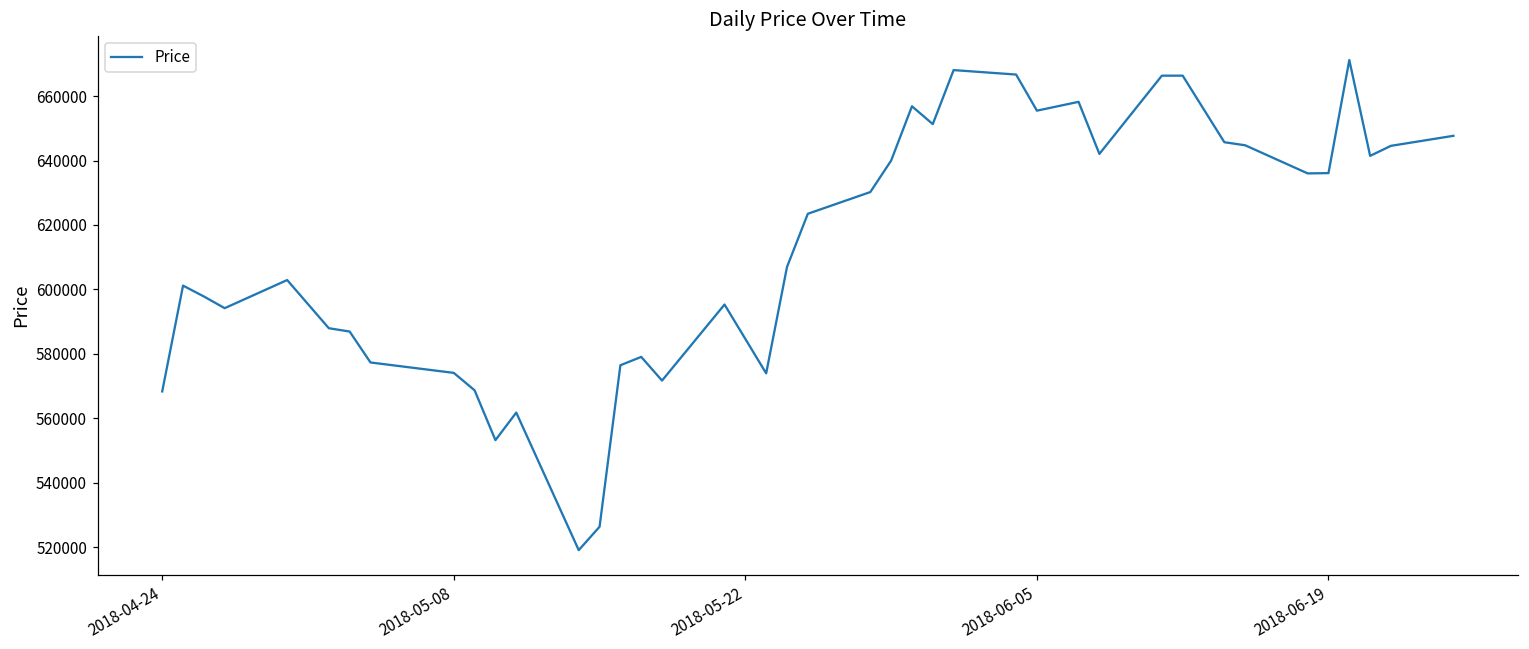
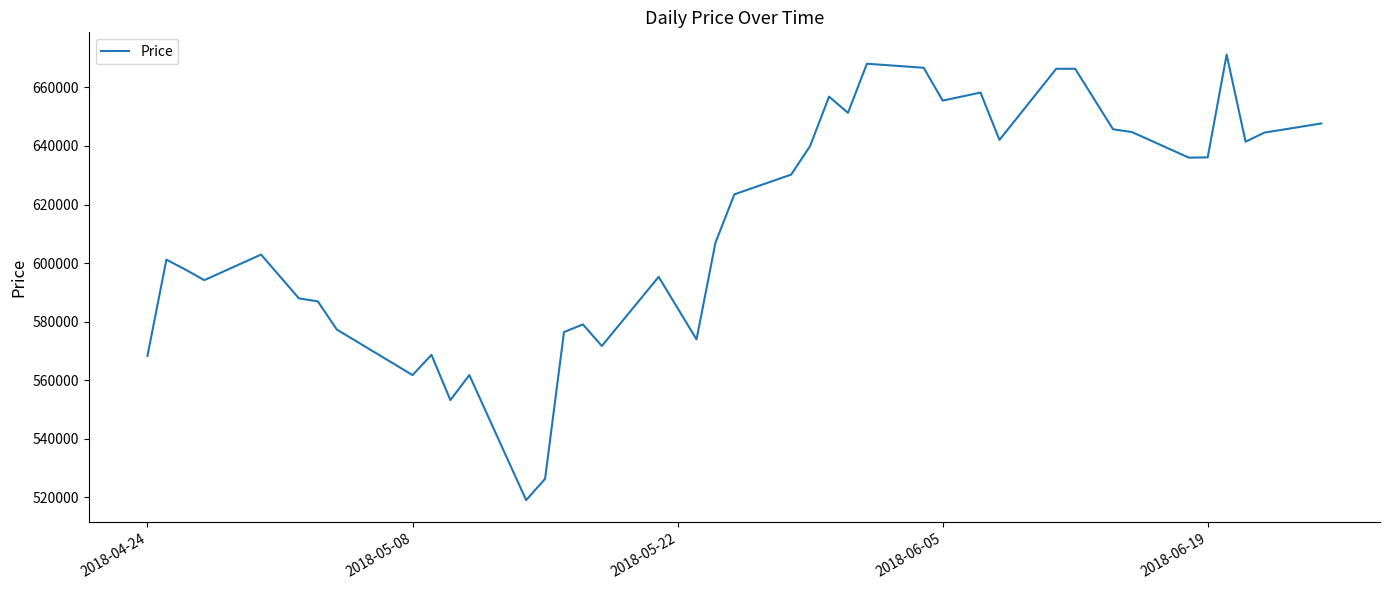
  {
    "2018-04-24": 568000,
-   "2018-05-08": 574000,
+   "2018-05-08": 562000,
    "2018-06-05": 655000,
    "2018-06-19": 636000
  }
